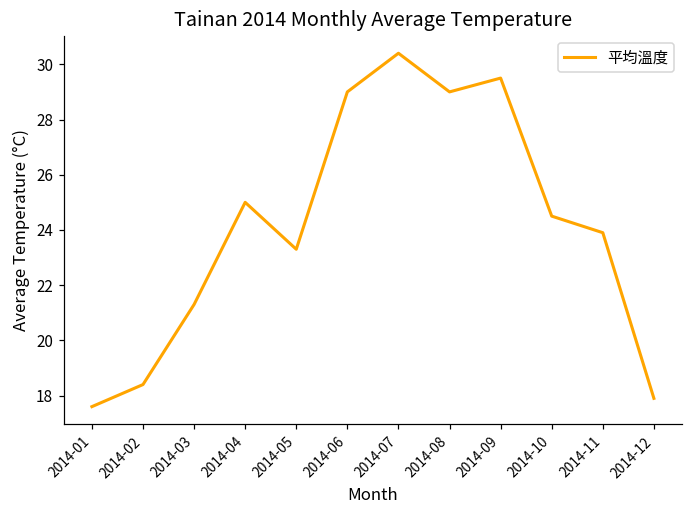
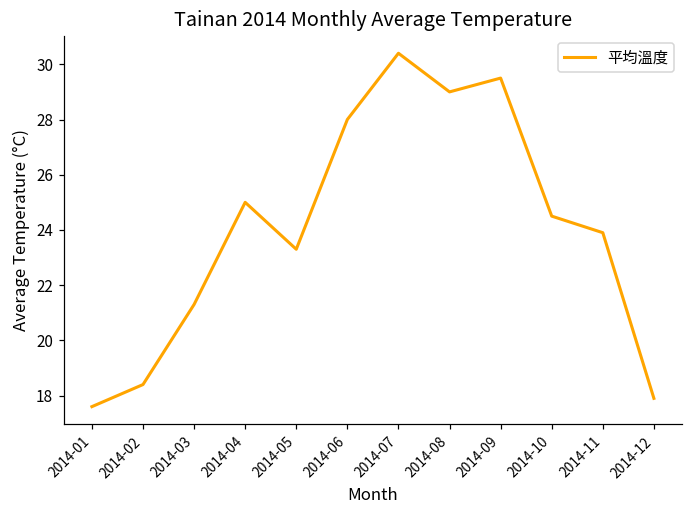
  {
    "2014-01": 17.6,
    "2014-02": 18.4,
    "2014-03": 21.3,
    "2014-04": 25,
    "2014-05": 23.3,
-   "2014-06": 29,
+   "2014-06": 28,
    "2014-07": 30.4,
    "2014-08": 29,
    "2014-09": 29.5,
    "2014-10": 24.5,
    "2014-11": 23.9,
    "2014-12": 17.9
  }
